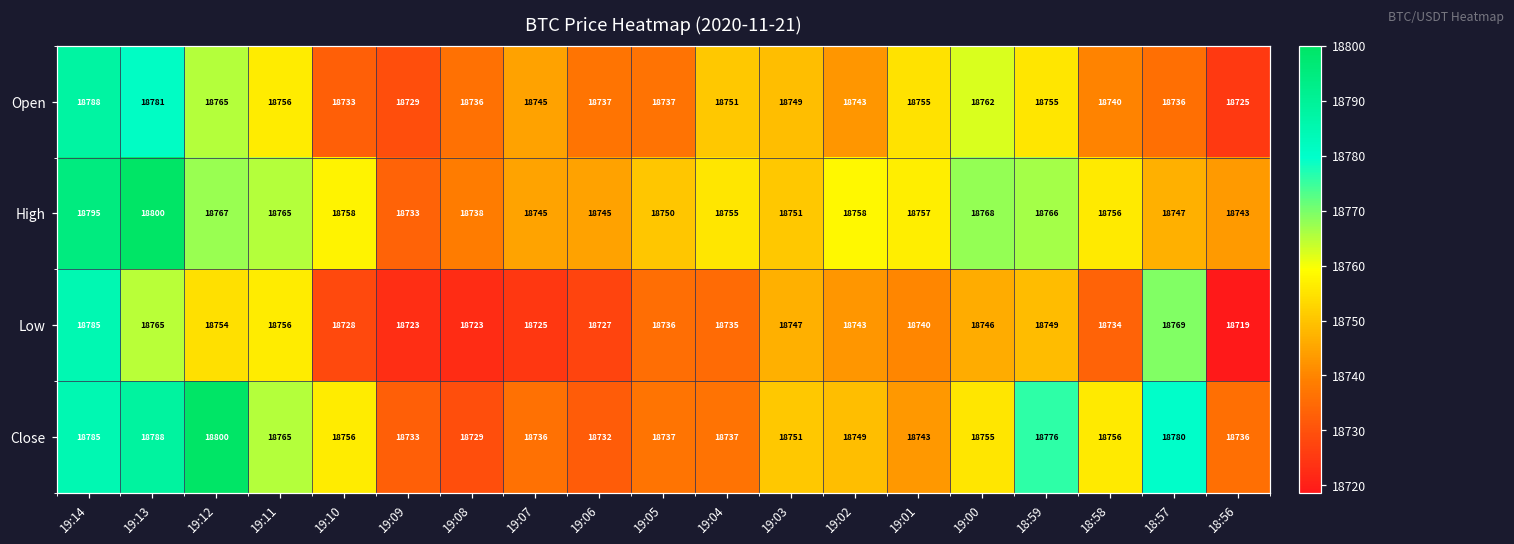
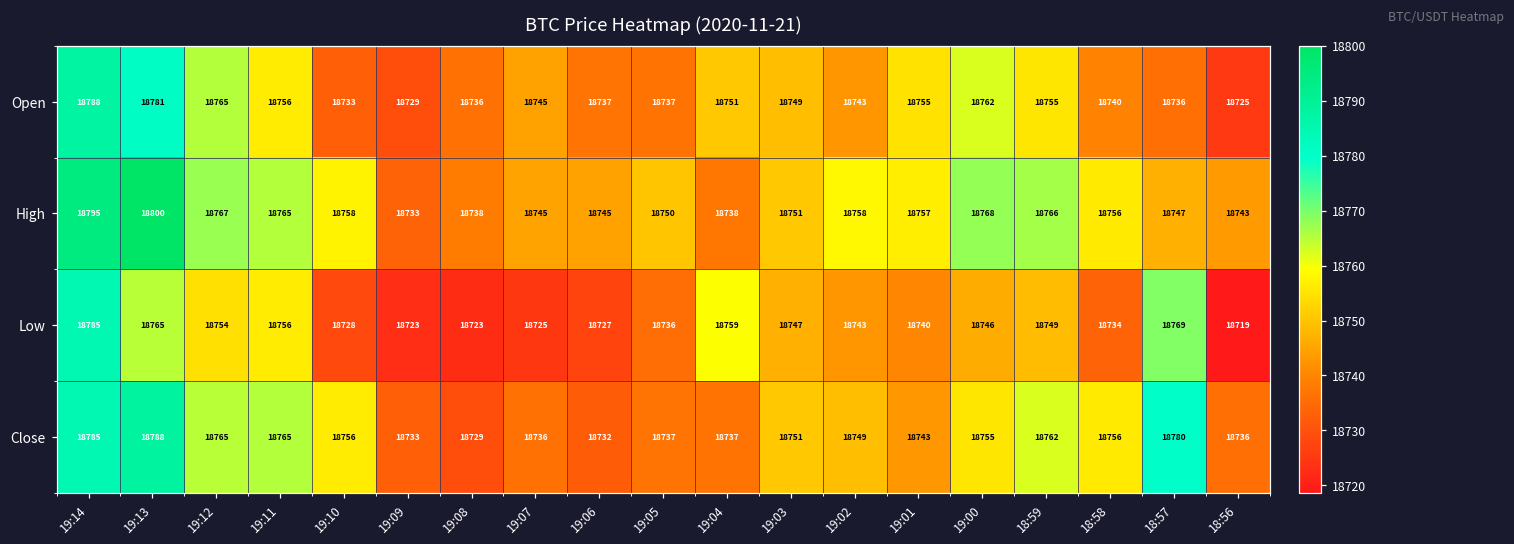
  {
    "Open": {
      "19:14": 18788,
      "19:13": 18781,
      "19:12": 18765,
      "19:11": 18756,
      "19:10": 18733,
      "19:09": 18729,
      "19:08": 18736,
      "19:07": 18745,
      "19:06": 18737,
      "19:05": 18737,
      "19:04": 18751,
      "19:03": 18749,
      "19:02": 18743,
      "19:01": 18755,
      "19:00": 18762,
      "18:59": 18755,
      "18:58": 18740,
      "18:57": 18736,
      "18:56": 18725
    },
    "High": {
      "19:14": 18795,
      "19:13": 18800,
      "19:12": 18767,
      "19:11": 18765,
      "19:10": 18758,
      "19:09": 18733,
      "19:08": 18738,
      "19:07": 18745,
      "19:06": 18745,
      "19:05": 18750,
-     "19:04": 18755,
+     "19:04": 18738,
      "19:03": 18751,
      "19:02": 18758,
      "19:01": 18757,
      "19:00": 18768,
      "18:59": 18766,
      "18:58": 18756,
      "18:57": 18747,
      "18:56": 18743
    },
    "Low": {
      "19:14": 18785,
      "19:13": 18765,
      "19:12": 18754,
      "19:11": 18756,
      "19:10": 18728,
      "19:09": 18723,
      "19:08": 18723,
      "19:07": 18725,
      "19:06": 18727,
      "19:05": 18736,
-     "19:04": 18735,
+     "19:04": 18759,
      "19:03": 18747,
      "19:02": 18743,
      "19:01": 18740,
      "19:00": 18746,
      "18:59": 18749,
      "18:58": 18734,
      "18:57": 18769,
      "18:56": 18719
    },
    "Close": {
      "19:14": 18785,
      "19:13": 18788,
-     "19:12": 18800,
+     "19:12": 18765,
      "19:11": 18765,
      "19:10": 18756,
      "19:09": 18733,
      "19:08": 18729,
      "19:07": 18736,
      "19:06": 18732,
      "19:05": 18737,
      "19:04": 18737,
      "19:03": 18751,
      "19:02": 18749,
      "19:01": 18743,
      "19:00": 18755,
-     "18:59": 18776,
+     "18:59": 18762,
      "18:58": 18756,
      "18:57": 18780,
      "18:56": 18736
    }
  }
